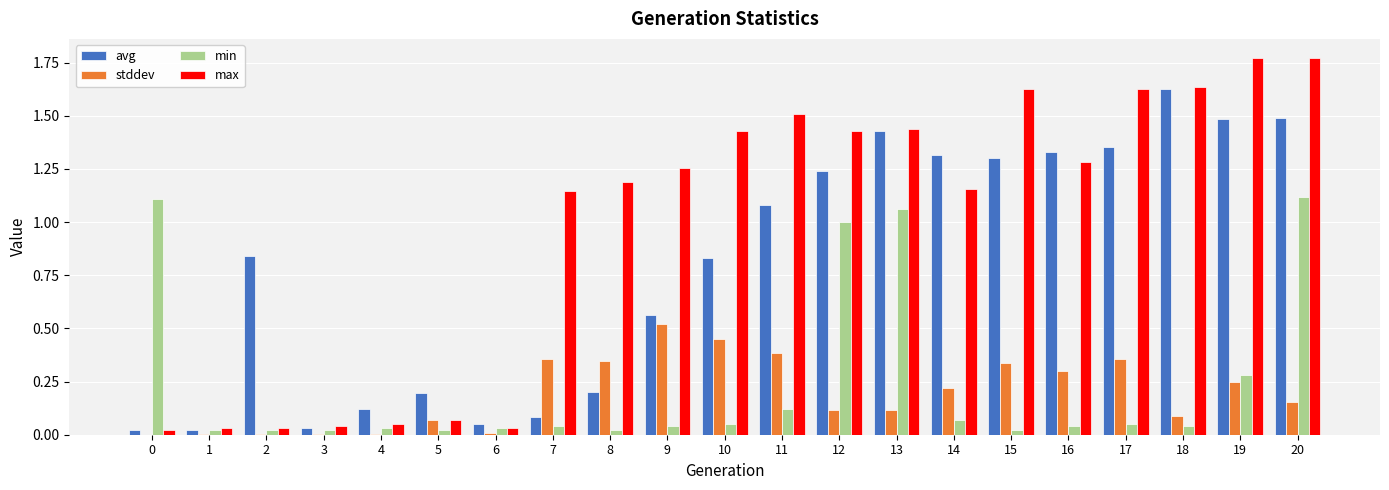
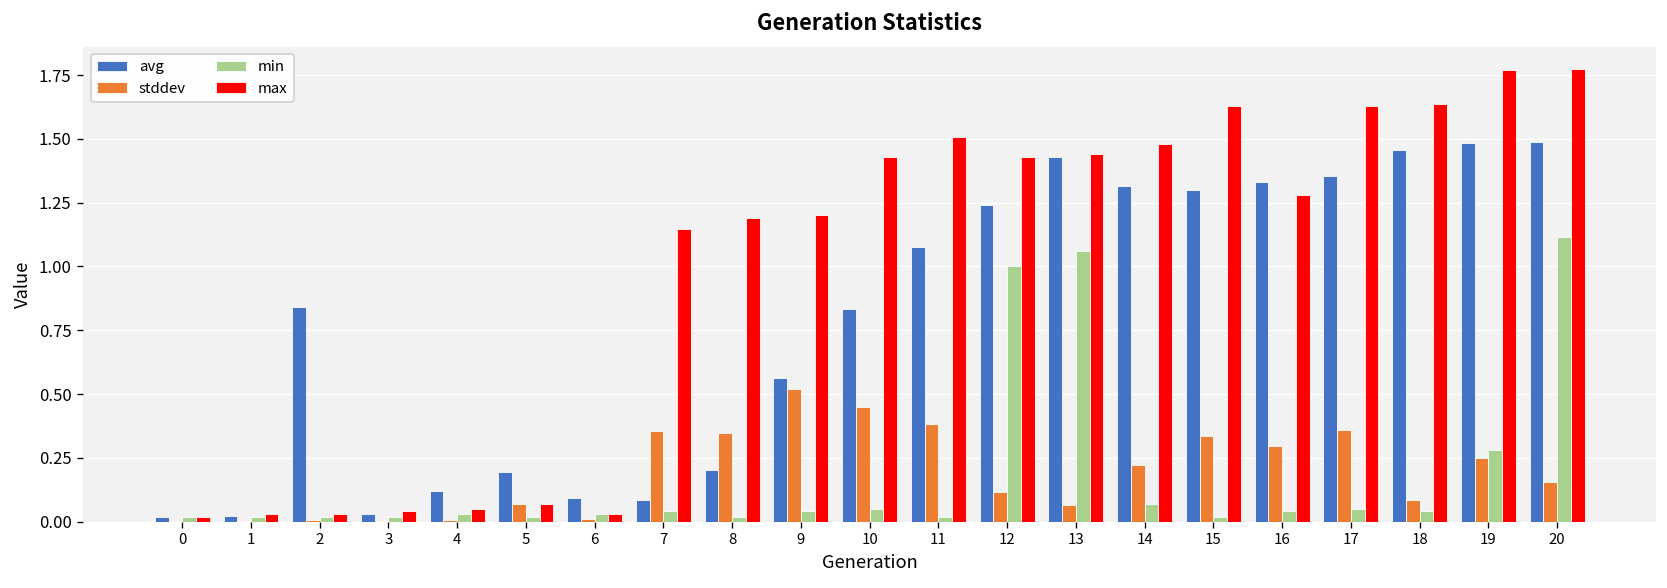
  {
    "avg": {
      "0": 0.02,
      "1": 0.02,
      "2": 0.84,
      "3": 0.03,
      "4": 0.12,
      "5": 0.20,
-     "6": 0.05,
+     "6": 0.09,
      "7": 0.08,
      "8": 0.20,
      "9": 0.56,
      "10": 0.83,
      "11": 1.08,
      "12": 1.24,
      "13": 1.43,
      "14": 1.31,
      "15": 1.30,
      "16": 1.33,
      "17": 1.35,
-     "18": 1.62,
+     "18": 1.46,
      "19": 1.48,
      "20": 1.49
    },
    "stddev": {
      "0": 0.00,
      "5": 0.07,
      "7": 0.36,
      "8": 0.35,
      "9": 0.52,
      "10": 0.45,
      "11": 0.38,
      "12": 0.12,
-     "13": 0.12,
+     "13": 0.07,
      "14": 0.22,
      "15": 0.34,
      "16": 0.30,
      "17": 0.36,
      "18": 0.09,
      "19": 0.25,
      "20": 0.16
    },
    "min": {
-     "0": 1.11,
+     "0": 0.02,
      "1": 0.02,
      "2": 0.02,
      "3": 0.02,
      "4": 0.03,
      "5": 0.02,
      "6": 0.03,
      "7": 0.04,
      "8": 0.02,
      "9": 0.04,
      "10": 0.05,
-     "11": 0.12,
+     "11": 0.02,
      "12": 1.00,
      "13": 1.06,
      "14": 0.07,
      "15": 0.02,
      "16": 0.04,
      "17": 0.05,
      "18": 0.04,
      "19": 0.28,
      "20": 1.12
    },
    "max": {
      "0": 0.02,
      "1": 0.03,
      "2": 0.03,
      "3": 0.04,
      "4": 0.05,
      "5": 0.07,
      "6": 0.03,
      "7": 1.15,
      "8": 1.19,
-     "9": 1.25,
+     "9": 1.20,
      "10": 1.43,
      "11": 1.51,
      "12": 1.43,
      "13": 1.44,
-     "14": 1.16,
+     "14": 1.48,
      "15": 1.63,
      "16": 1.28,
      "17": 1.63,
      "18": 1.64,
      "19": 1.77,
      "20": 1.77
    }
  }
